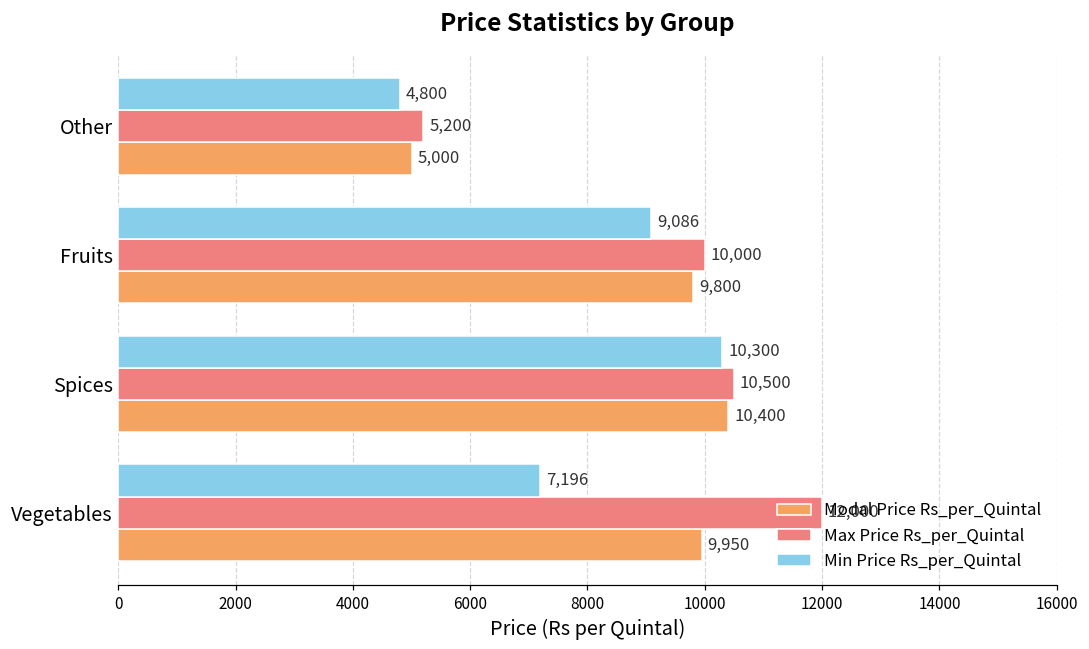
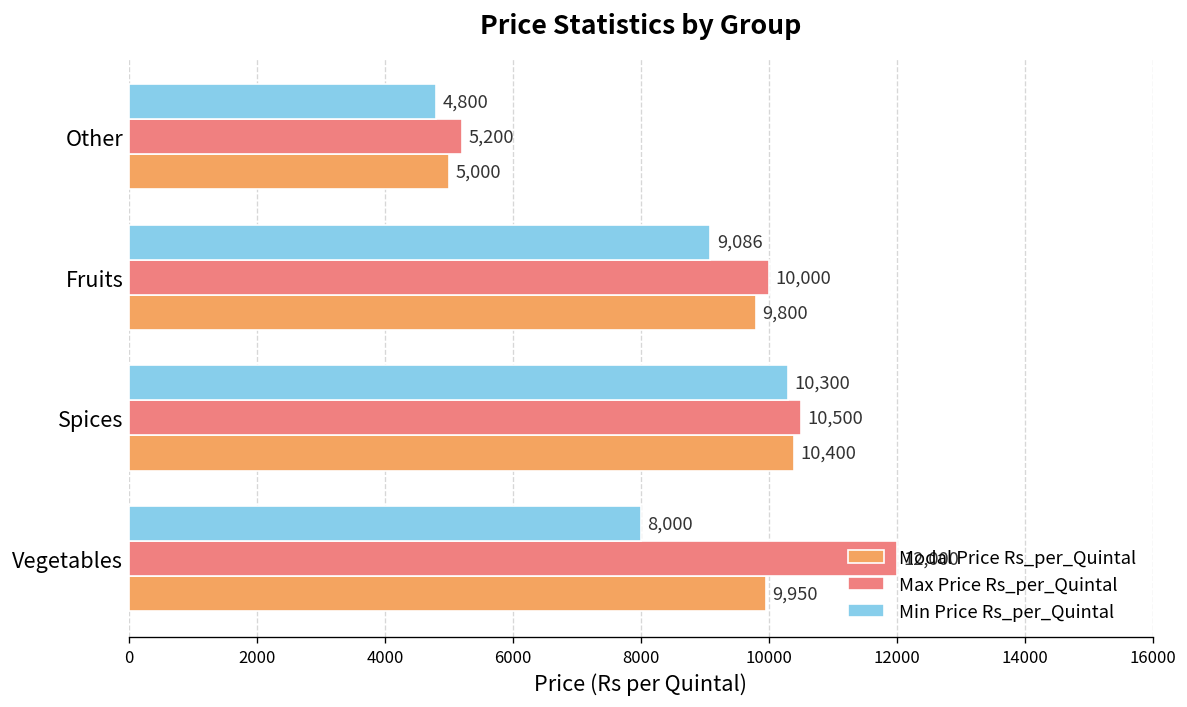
  {
    "Min Price Rs_per_Quintal": {
      "Other": "4,800",
      "Fruits": "9,086",
      "Spices": "10,300",
-     "Vegetables": "7,196"
+     "Vegetables": "8,000"
    }
  }
